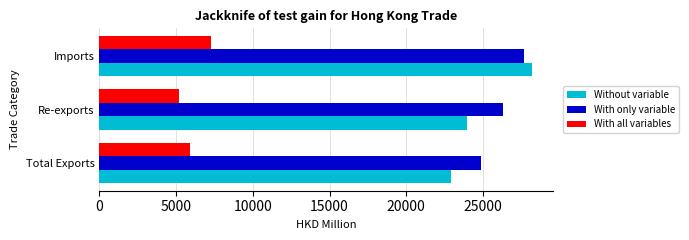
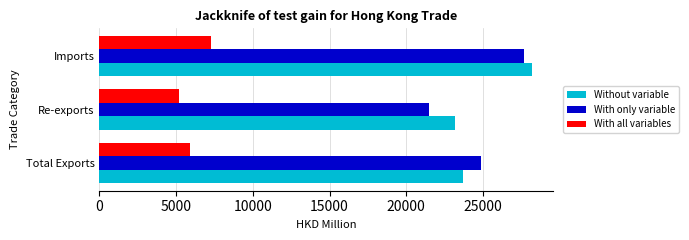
  {
    "Without variable": {
      "Imports": 28200,
-     "Re-exports": 23900,
-     "Total Exports": 22900
+     "Re-exports": 23100,
+     "Total Exports": 23700
    },
    "With only variable": {
      "Imports": 27600,
-     "Re-exports": 26300,
+     "Re-exports": 21500,
      "Total Exports": 24900
    },
    "With all variables": {
      "Imports": 7200,
      "Re-exports": 5200,
      "Total Exports": 5900
    }
  }
